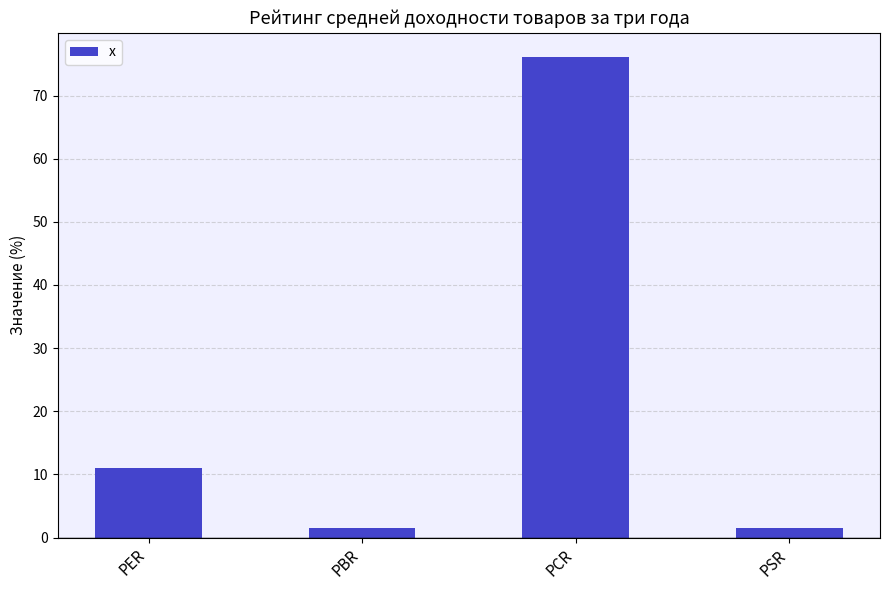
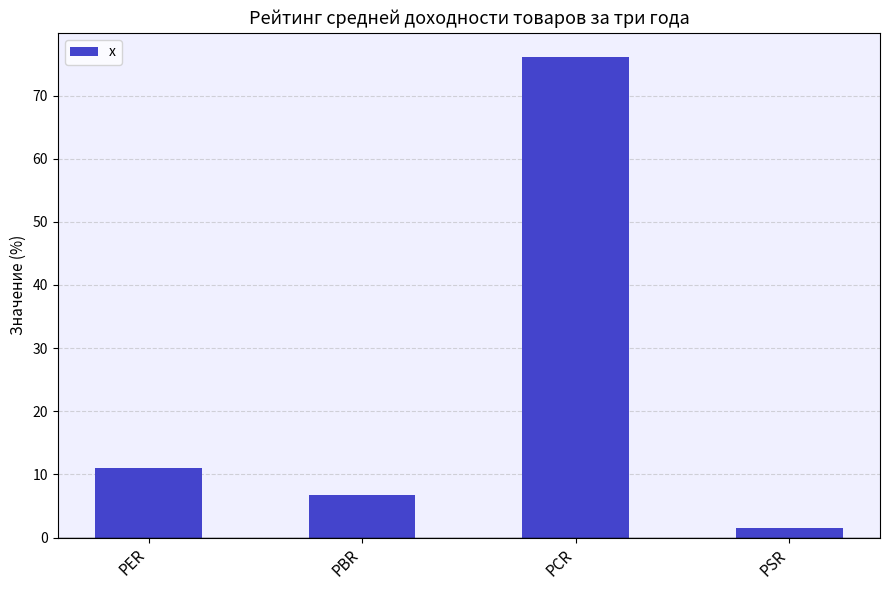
  {
    "PER": 11,
-   "PBR": 2,
+   "PBR": 7,
    "PCR": 76,
    "PSR": 2
  }
